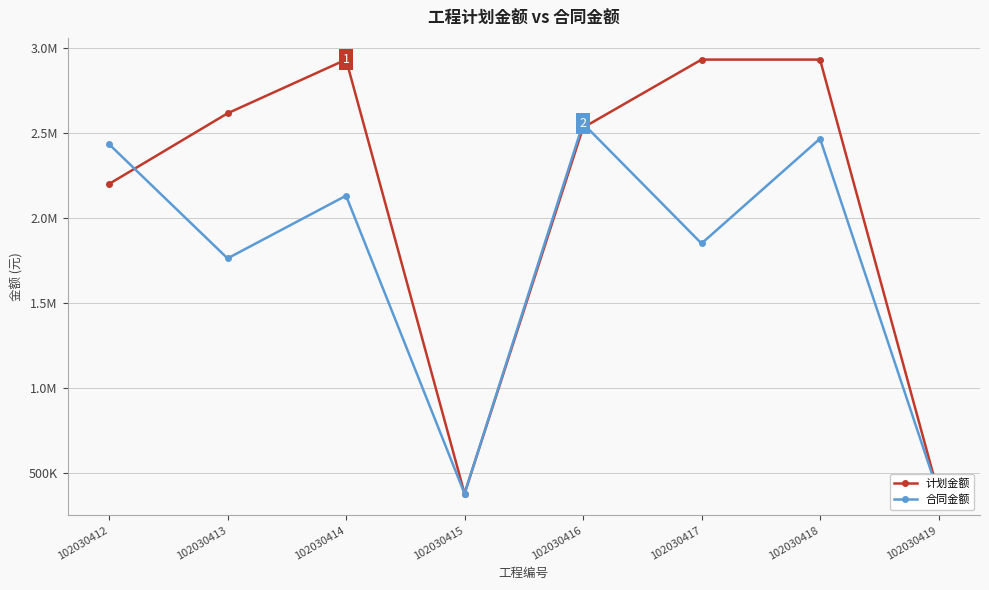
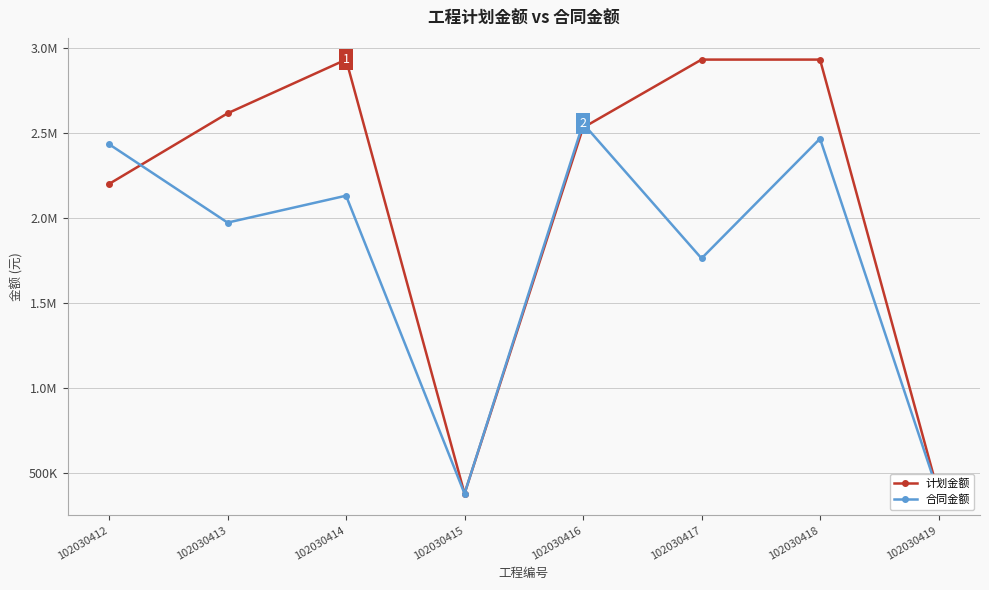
  {
    "计划金额": {
      "102030412": 2200000,
      "102030413": 2610000,
      "102030417": 2930000,
      "102030418": 2930000
    },
    "合同金额": {
      "102030412": 2430000,
-     "102030413": 1760000,
+     "102030413": 1970000,
      "102030414": 2130000,
-     "102030417": 1850000,
+     "102030417": 1760000,
      "102030418": 2470000
    }
  }
